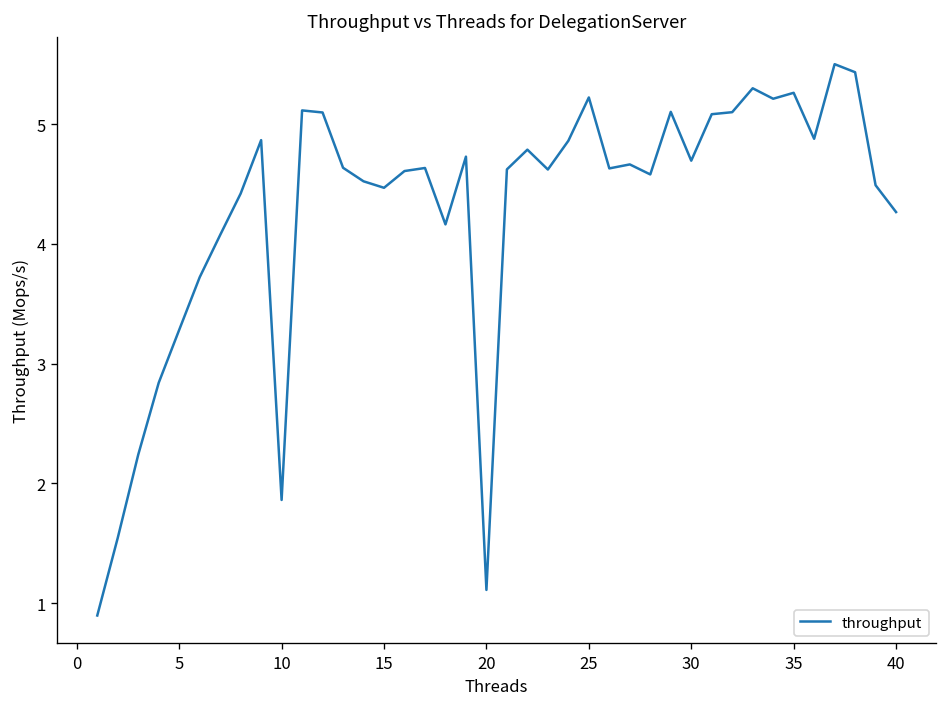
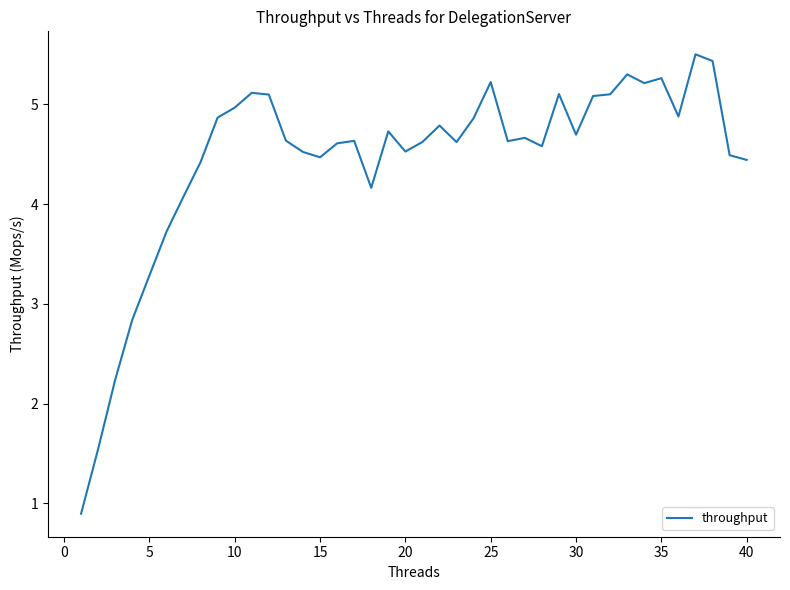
  {
    "5": 3.3,
-   "10": 1.9,
+   "10": 5.0,
    "15": 4.5,
-   "20": 1.1,
+   "20": 4.5,
    "25": 5.2,
    "30": 4.7,
    "35": 5.3,
-   "40": 4.3
+   "40": 4.4
  }
